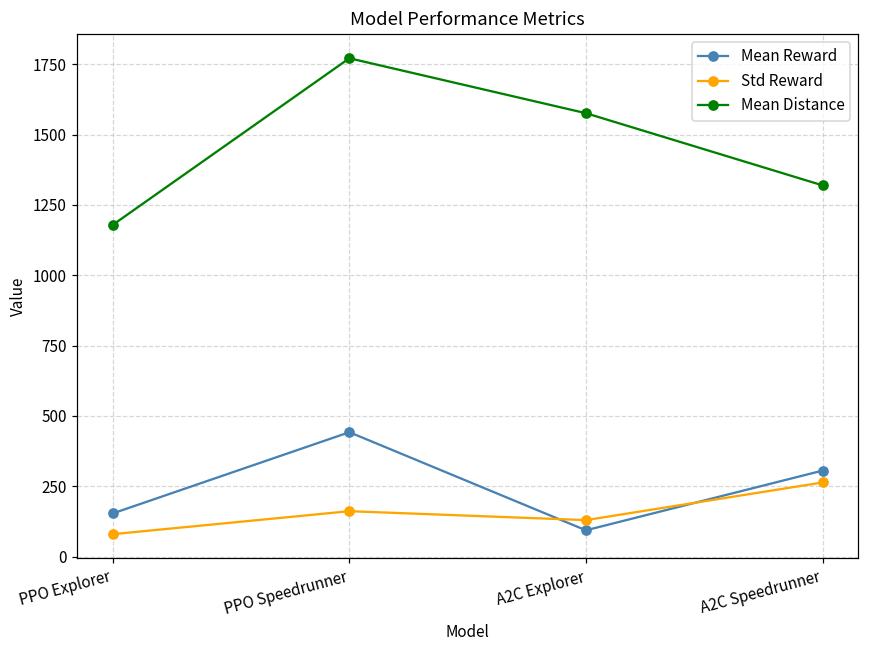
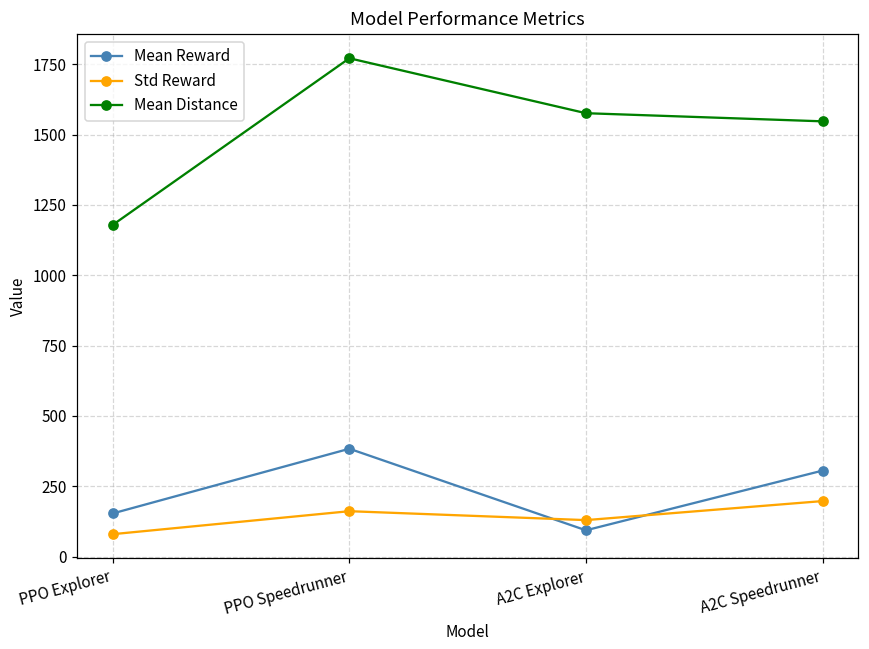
  {
    "Mean Reward": {
      "PPO Explorer": 150,
-     "PPO Speedrunner": 440,
+     "PPO Speedrunner": 380,
      "A2C Explorer": 90,
      "A2C Speedrunner": 310
    },
    "Std Reward": {
      "PPO Explorer": 80,
      "PPO Speedrunner": 160,
      "A2C Explorer": 130,
-     "A2C Speedrunner": 260
+     "A2C Speedrunner": 200
    },
    "Mean Distance": {
      "PPO Explorer": 1180,
      "PPO Speedrunner": 1770,
      "A2C Explorer": 1580,
-     "A2C Speedrunner": 1320
+     "A2C Speedrunner": 1550
    }
  }
